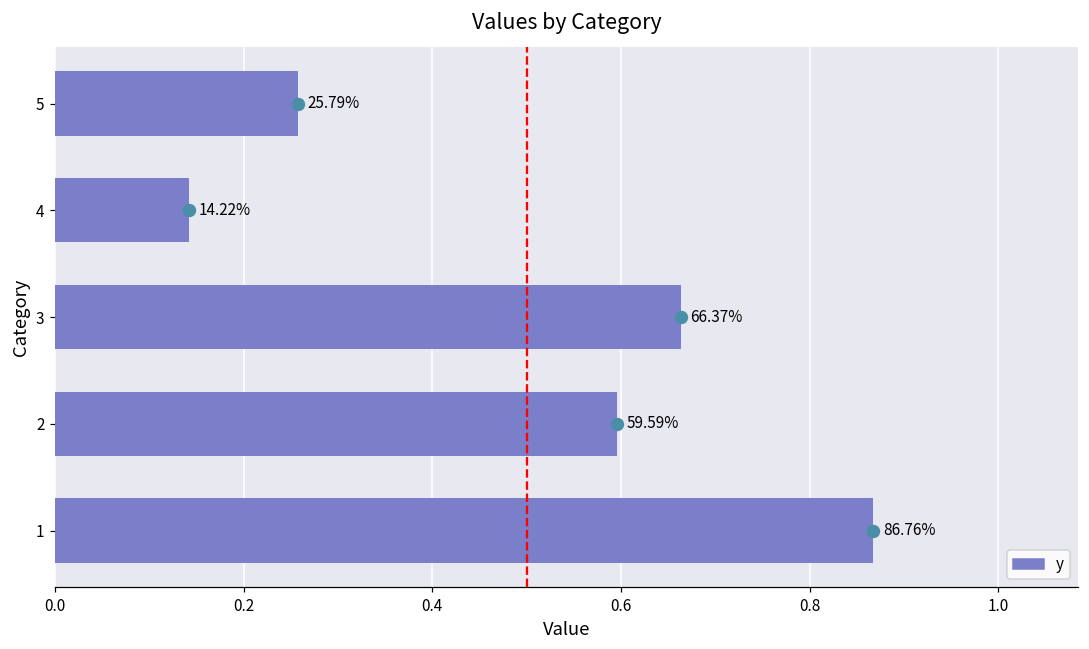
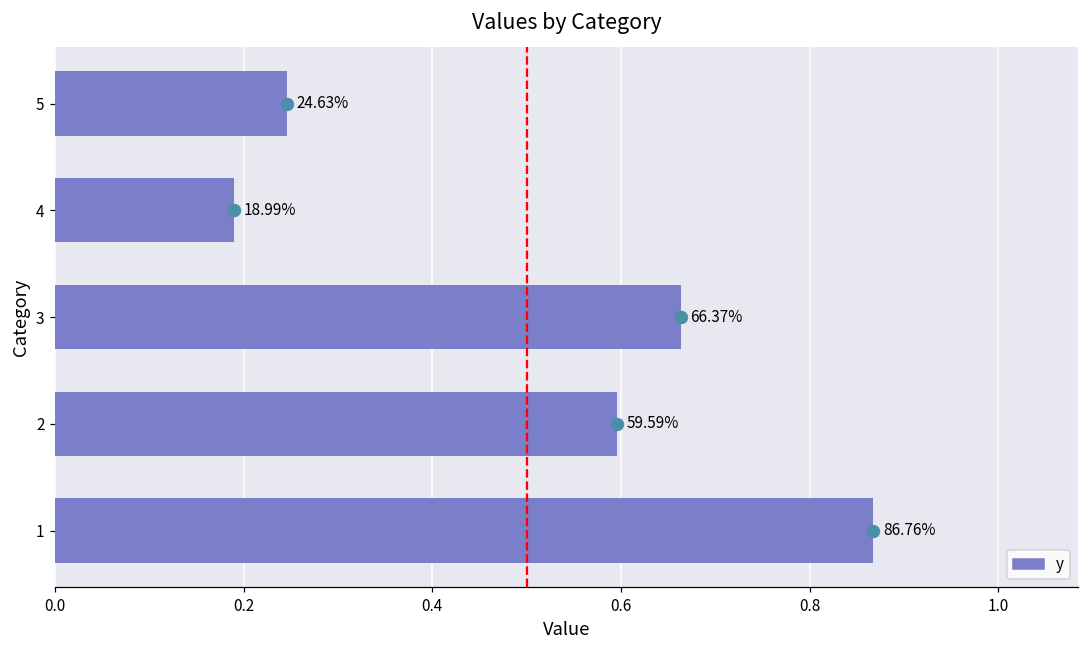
  {
-   "5": "25.79%",
-   "4": "14.22%",
+   "5": "24.63%",
+   "4": "18.99%",
    "3": "66.37%",
    "2": "59.59%",
    "1": "86.76%"
  }
